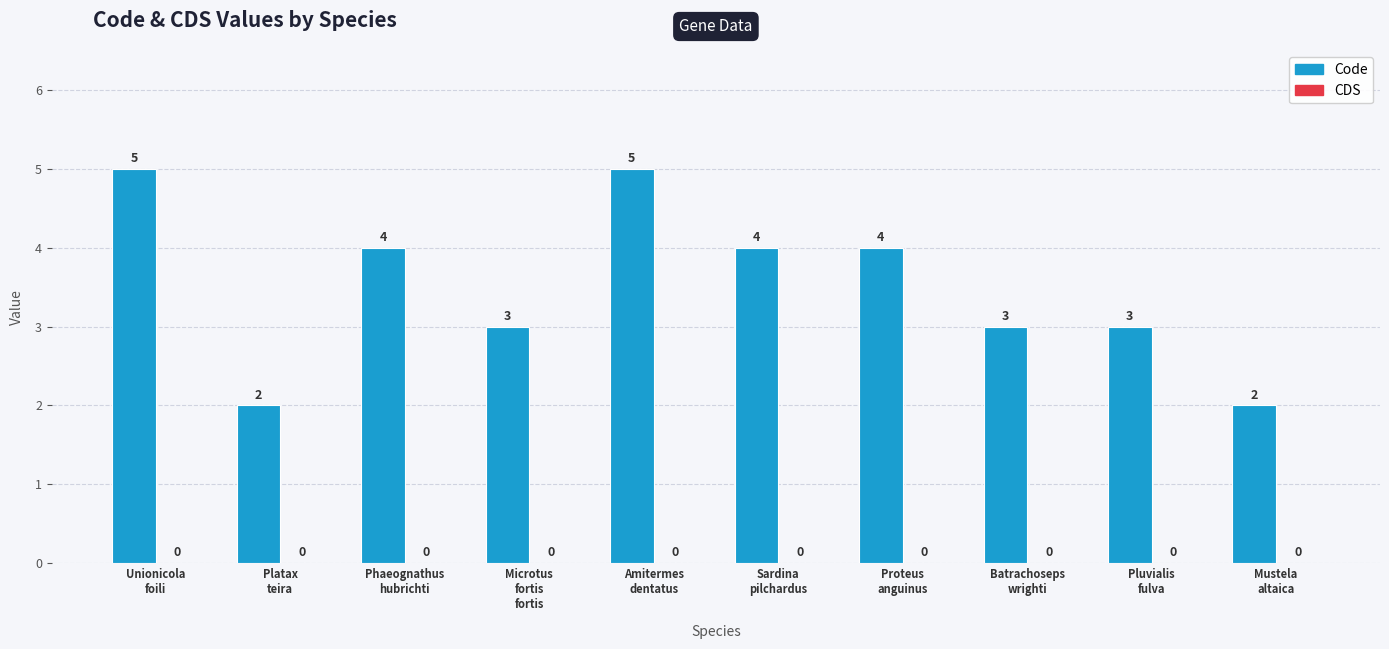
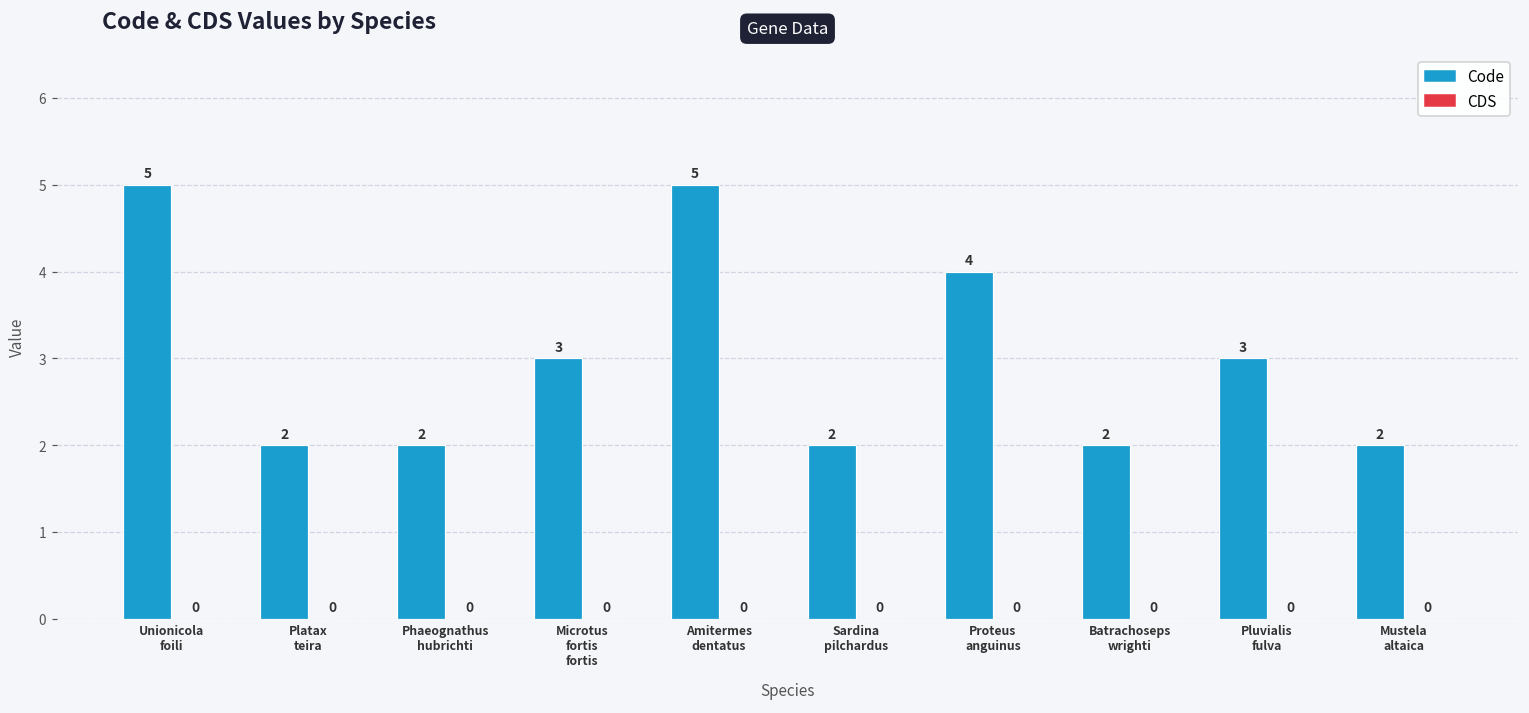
  {
    "Code": {
      "Unionicola foili": 5,
      "Platax teira": 2,
-     "Phaeognathus hubrichti": 4,
+     "Phaeognathus hubrichti": 2,
      "Microtus fortis fortis": 3,
      "Amitermes dentatus": 5,
-     "Sardina pilchardus": 4,
+     "Sardina pilchardus": 2,
      "Proteus anguinus": 4,
-     "Batrachoseps wrighti": 3,
+     "Batrachoseps wrighti": 2,
      "Pluvialis fulva": 3,
      "Mustela altaica": 2
    },
    "CDS": {
      "Unionicola foili": 0,
      "Platax teira": 0,
      "Phaeognathus hubrichti": 0,
      "Microtus fortis fortis": 0,
      "Amitermes dentatus": 0,
      "Sardina pilchardus": 0,
      "Proteus anguinus": 0,
      "Batrachoseps wrighti": 0,
      "Pluvialis fulva": 0,
      "Mustela altaica": 0
    }
  }
